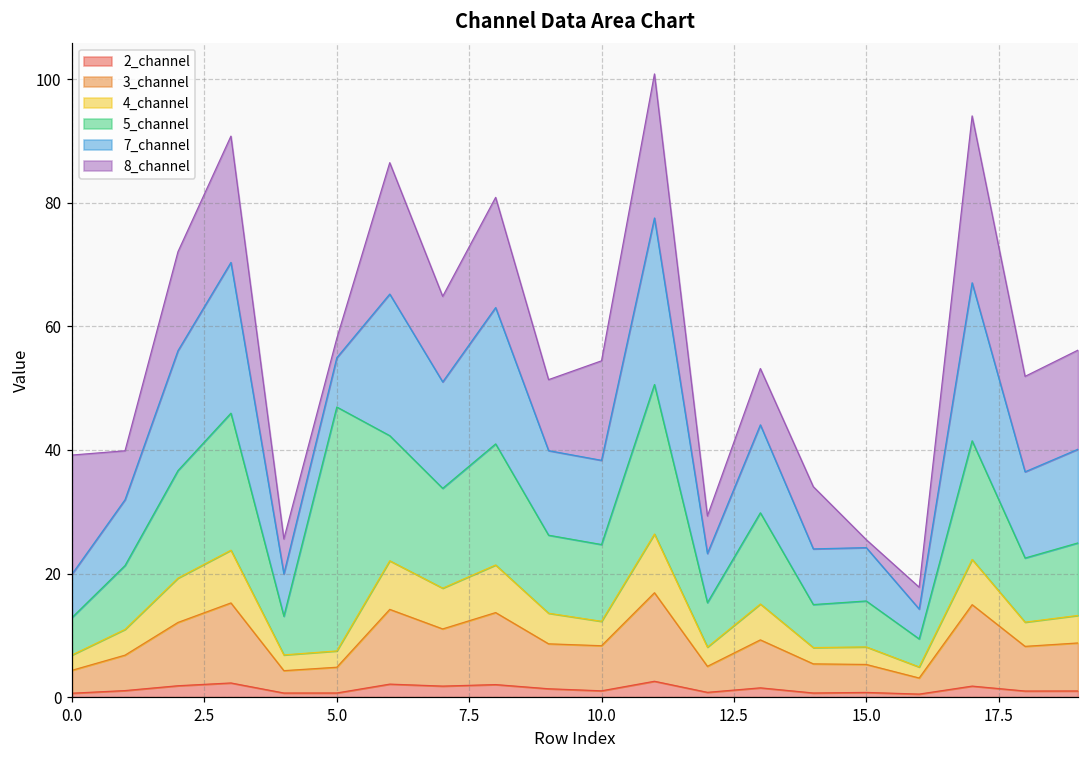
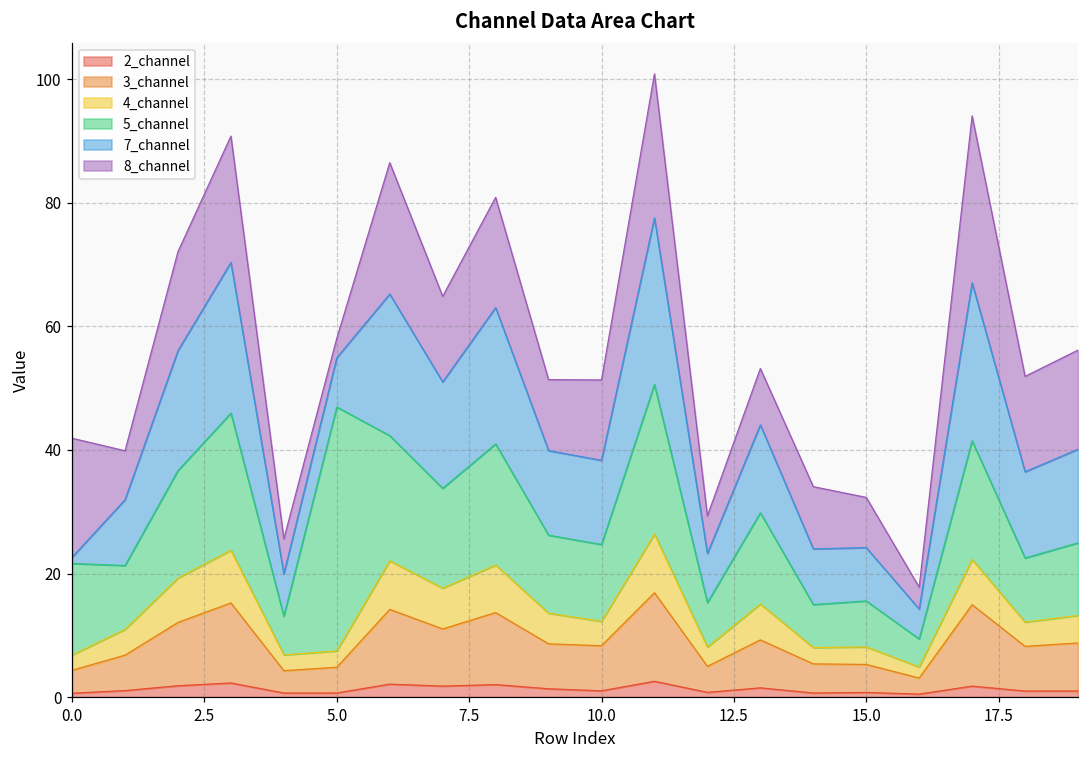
  {
    "5_channel": {
-     "0.0": 6,
+     "0.0": 15,
      "5.0": 39,
      "10.0": 12,
      "15.0": 7
    },
    "7_channel": {
-     "0.0": 7,
+     "0.0": 1,
      "5.0": 8,
      "10.0": 14,
      "15.0": 9
    },
    "8_channel": {
      "0.0": 19,
      "5.0": 3,
-     "10.0": 16,
-     "15.0": 1
+     "10.0": 13,
+     "15.0": 8
    }
  }
